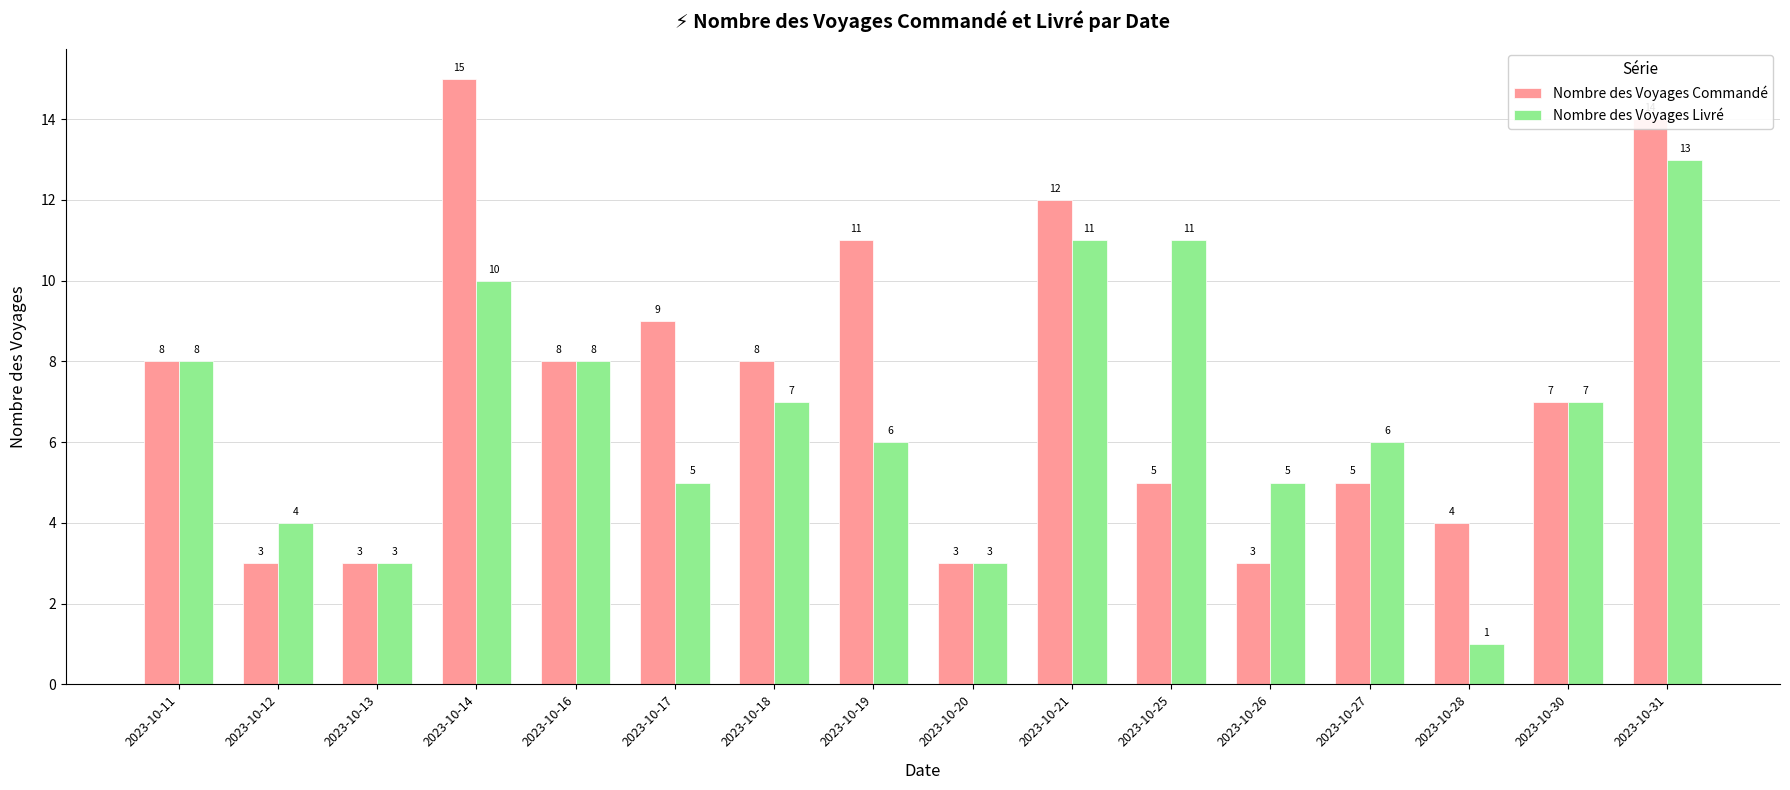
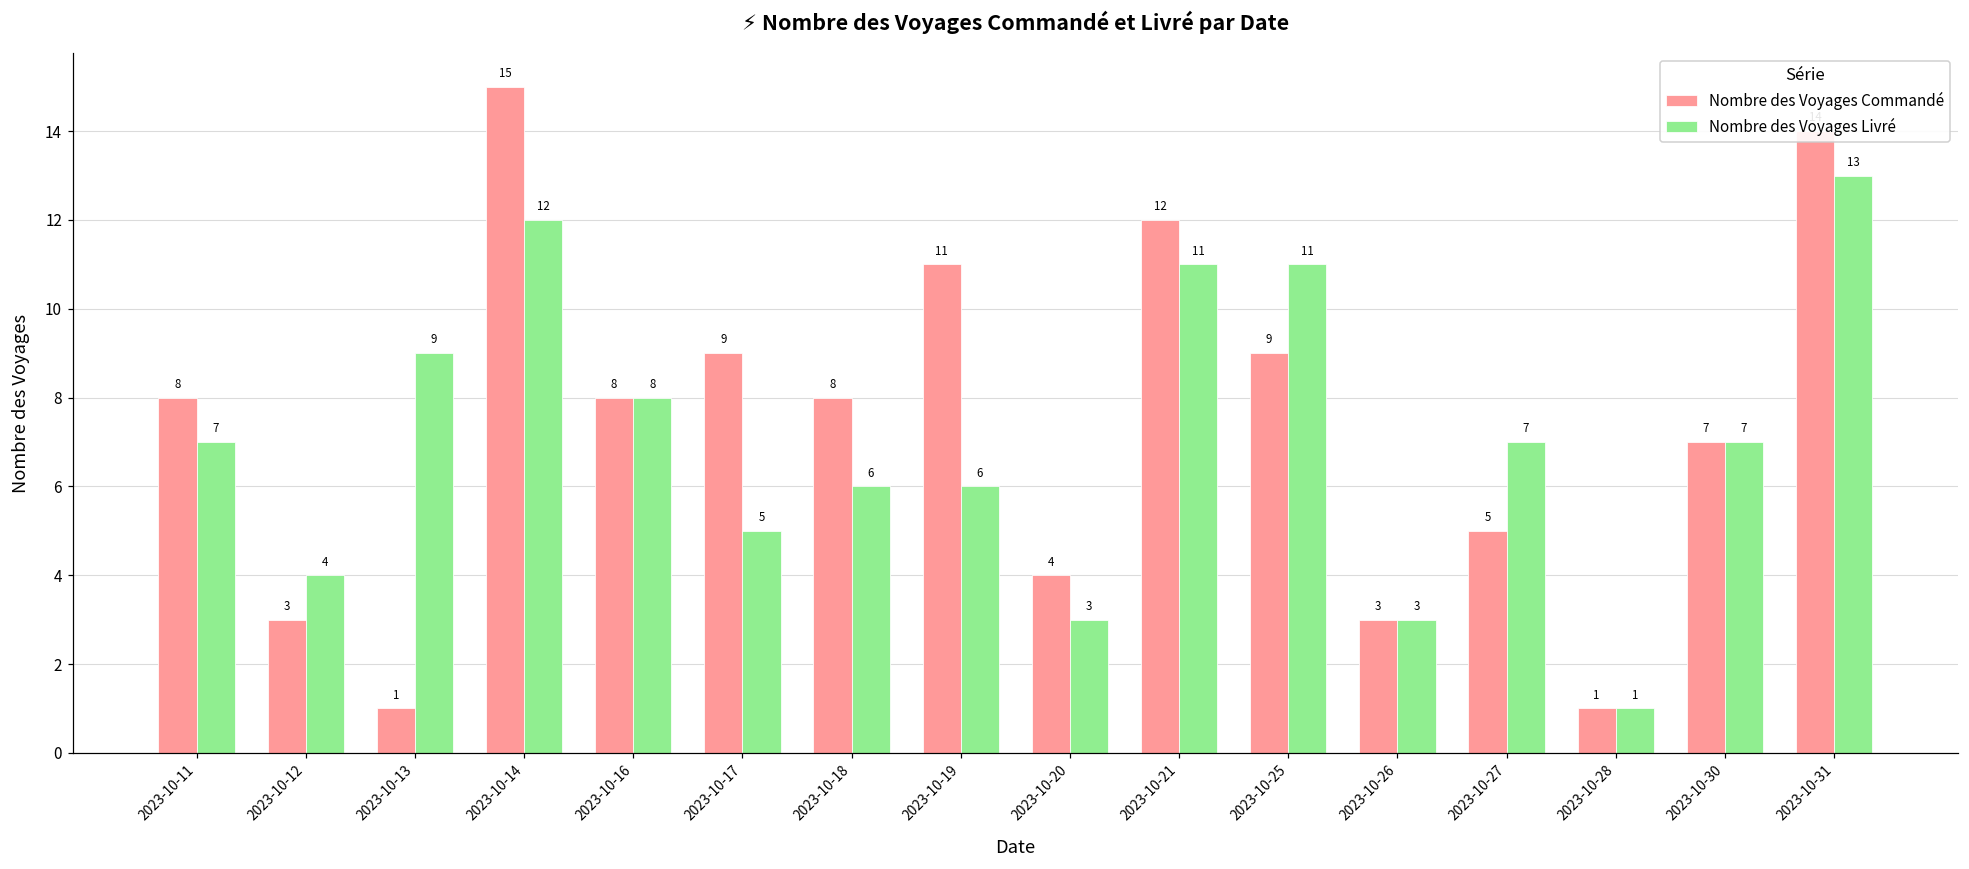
  {
    "Nombre des Voyages Commandé": {
      "2023-10-11": 8,
      "2023-10-12": 3,
-     "2023-10-13": 3,
+     "2023-10-13": 1,
      "2023-10-14": 15,
      "2023-10-16": 8,
      "2023-10-17": 9,
      "2023-10-18": 8,
      "2023-10-19": 11,
-     "2023-10-20": 3,
+     "2023-10-20": 4,
      "2023-10-21": 12,
-     "2023-10-25": 5,
+     "2023-10-25": 9,
      "2023-10-26": 3,
      "2023-10-27": 5,
-     "2023-10-28": 4,
+     "2023-10-28": 1,
      "2023-10-30": 7
    },
    "Nombre des Voyages Livré": {
-     "2023-10-11": 8,
+     "2023-10-11": 7,
      "2023-10-12": 4,
-     "2023-10-13": 3,
-     "2023-10-14": 10,
+     "2023-10-13": 9,
+     "2023-10-14": 12,
      "2023-10-16": 8,
      "2023-10-17": 5,
-     "2023-10-18": 7,
+     "2023-10-18": 6,
      "2023-10-19": 6,
      "2023-10-20": 3,
      "2023-10-21": 11,
      "2023-10-25": 11,
-     "2023-10-26": 5,
-     "2023-10-27": 6,
+     "2023-10-26": 3,
+     "2023-10-27": 7,
      "2023-10-28": 1,
      "2023-10-30": 7,
      "2023-10-31": 13
    }
  }
